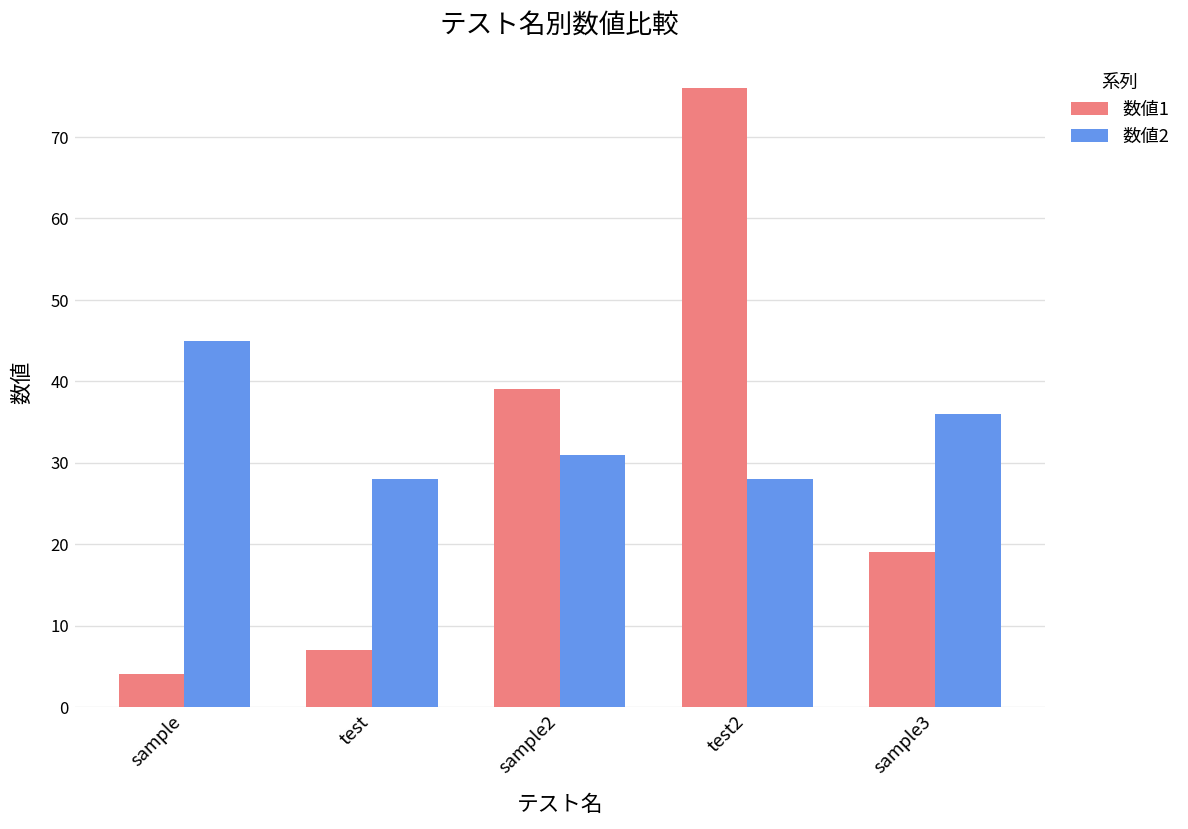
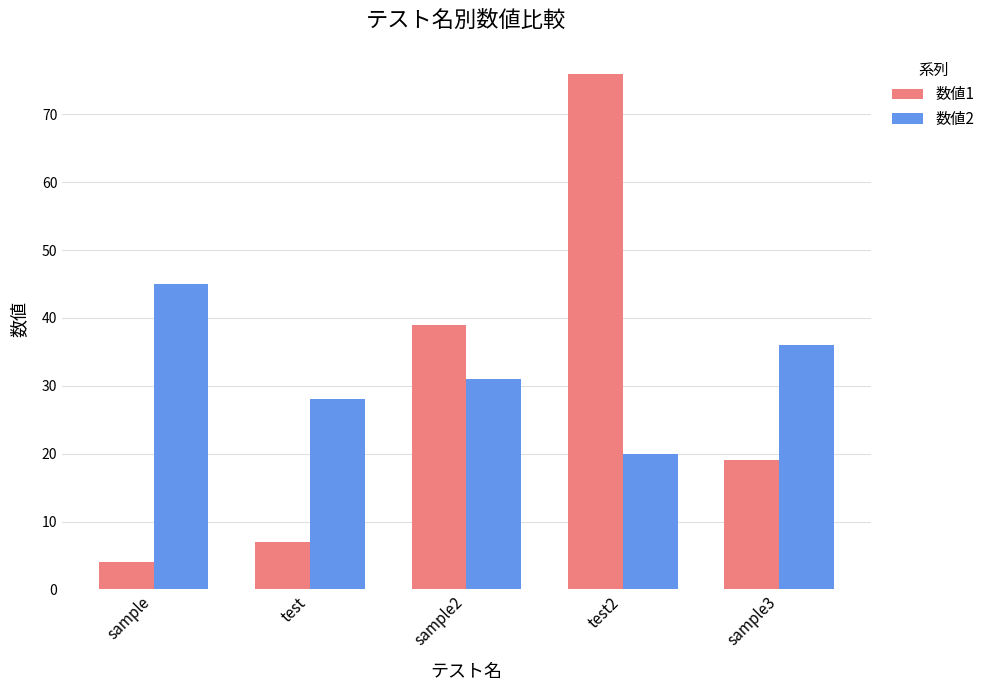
  {
    "数値1": {
      "sample": 4,
      "test": 7,
      "sample2": 39,
      "test2": 76,
      "sample3": 19
    },
    "数値2": {
      "sample": 45,
      "test": 28,
      "sample2": 31,
-     "test2": 28,
+     "test2": 20,
      "sample3": 36
    }
  }
